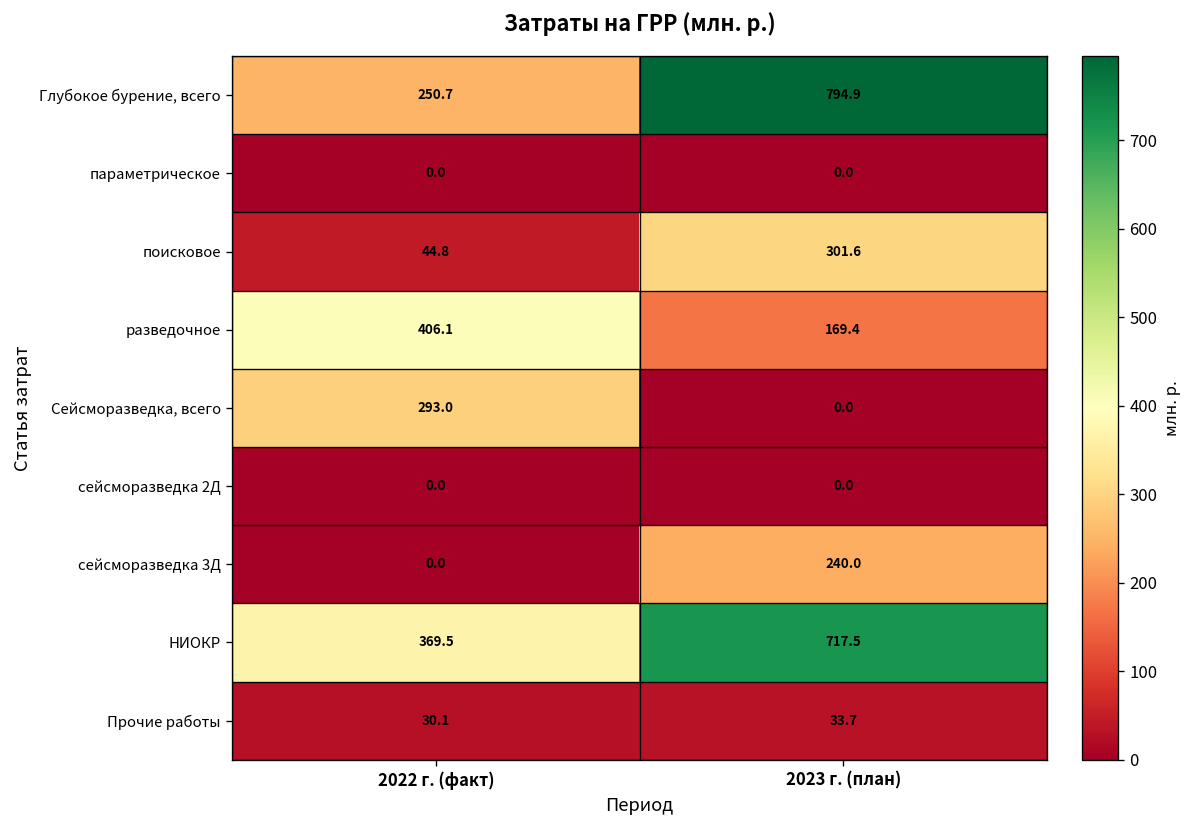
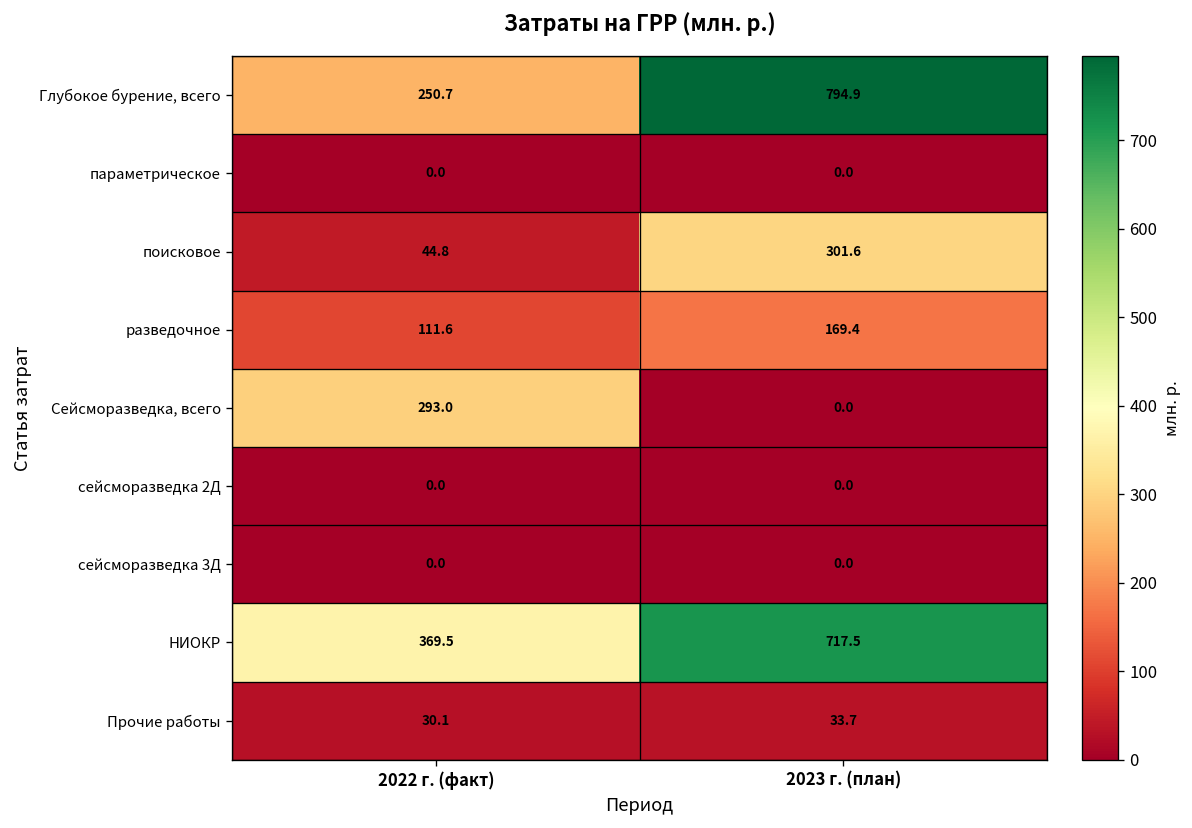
  {
    "Глубокое бурение, всего": {
      "2022 г. (факт)": 250.7,
      "2023 г. (план)": 794.9
    },
    "параметрическое": {
      "2022 г. (факт)": 0.0,
      "2023 г. (план)": 0.0
    },
    "поисковое": {
      "2022 г. (факт)": 44.8,
      "2023 г. (план)": 301.6
    },
    "разведочное": {
-     "2022 г. (факт)": 406.1,
+     "2022 г. (факт)": 111.6,
      "2023 г. (план)": 169.4
    },
    "Сейсморазведка, всего": {
      "2022 г. (факт)": 293.0,
      "2023 г. (план)": 0.0
    },
    "сейсморазведка 2Д": {
      "2022 г. (факт)": 0.0,
      "2023 г. (план)": 0.0
    },
    "сейсморазведка 3Д": {
      "2022 г. (факт)": 0.0,
-     "2023 г. (план)": 240.0
+     "2023 г. (план)": 0.0
    },
    "НИОКР": {
      "2022 г. (факт)": 369.5,
      "2023 г. (план)": 717.5
    },
    "Прочие работы": {
      "2022 г. (факт)": 30.1,
      "2023 г. (план)": 33.7
    }
  }
